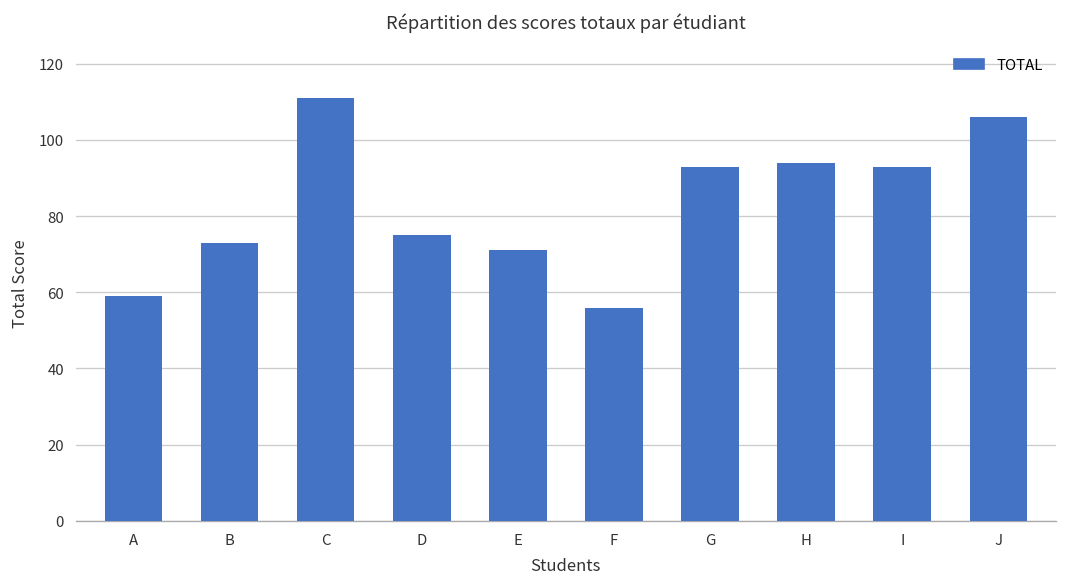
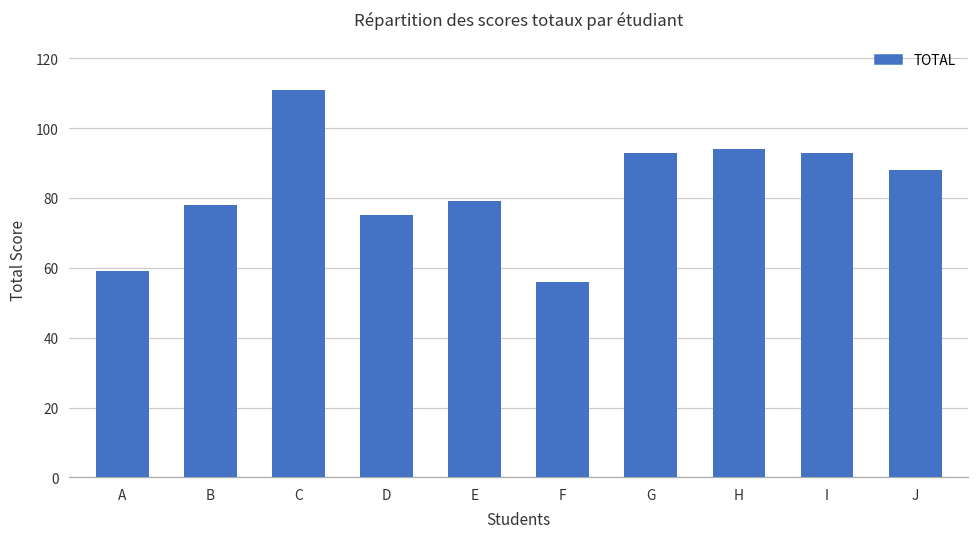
  {
    "A": 59,
-   "B": 73,
+   "B": 78,
    "C": 111,
    "D": 75,
-   "E": 71,
+   "E": 79,
    "F": 56,
    "G": 93,
    "H": 94,
    "I": 93,
-   "J": 106
+   "J": 88
  }
